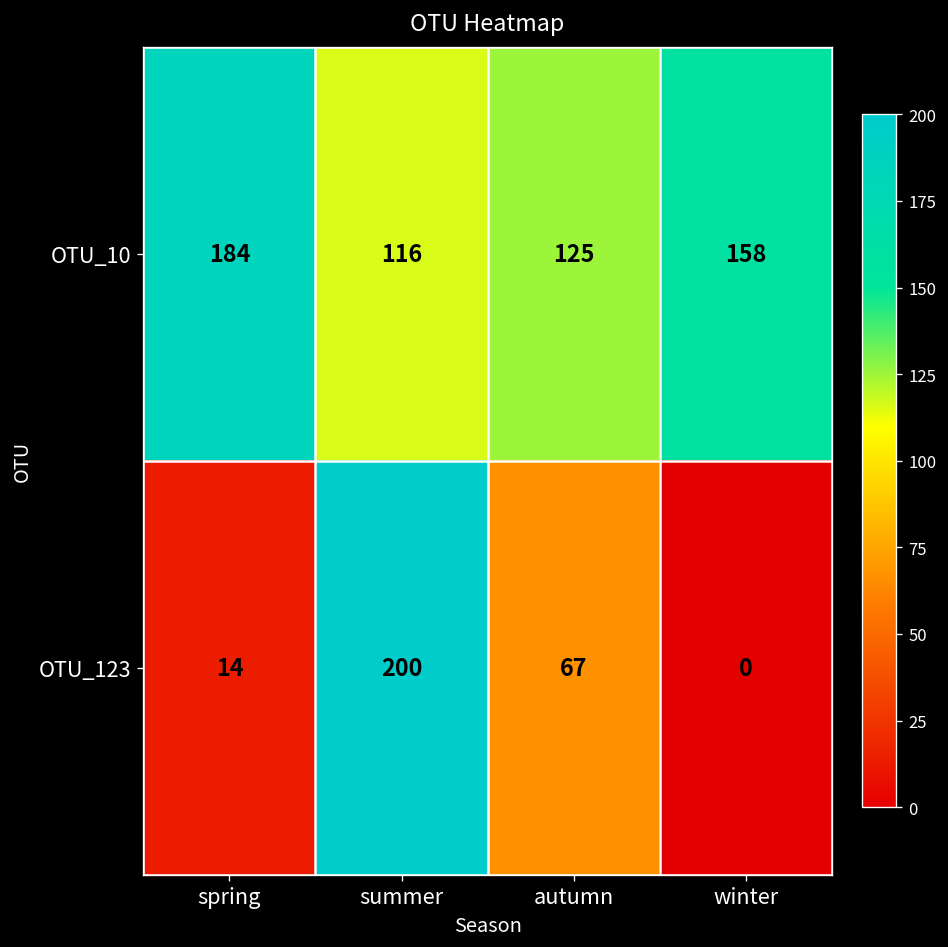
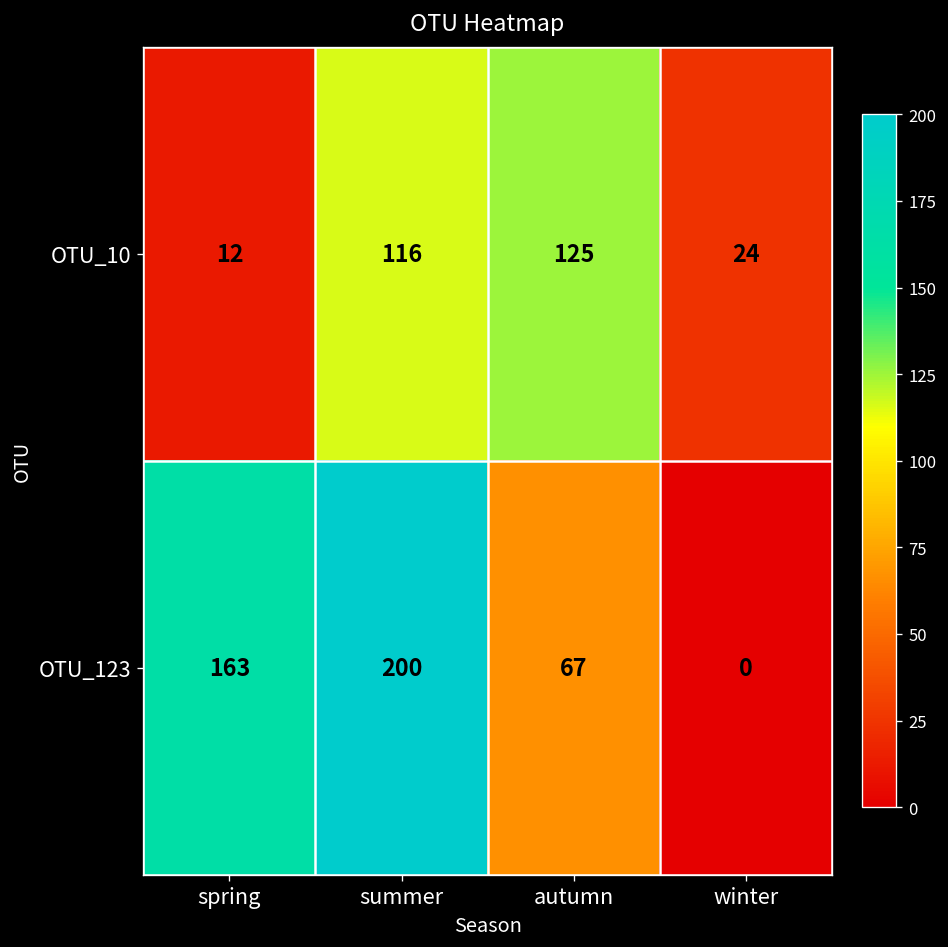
  {
    "OTU_10": {
-     "spring": 184,
+     "spring": 12,
      "summer": 116,
      "autumn": 125,
-     "winter": 158
+     "winter": 24
    },
    "OTU_123": {
-     "spring": 14,
+     "spring": 163,
      "summer": 200,
      "autumn": 67,
      "winter": 0
    }
  }
